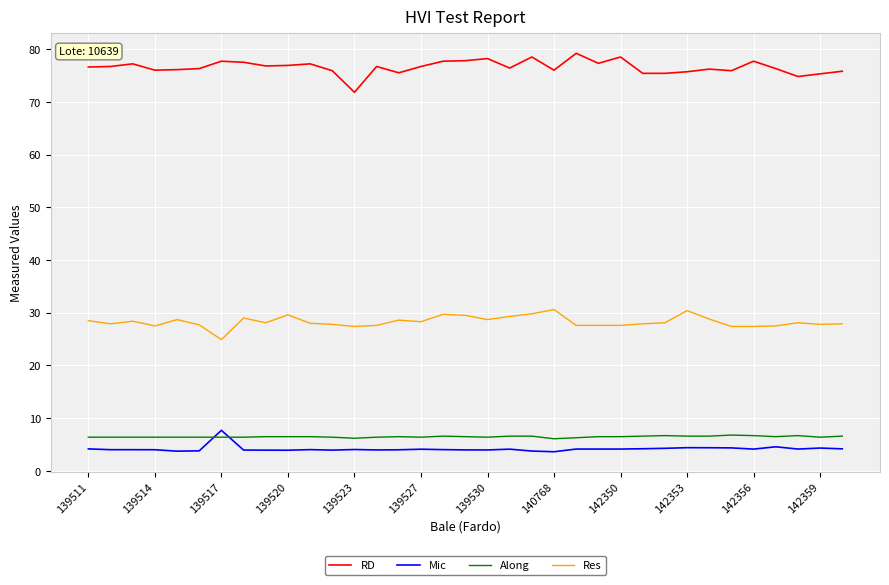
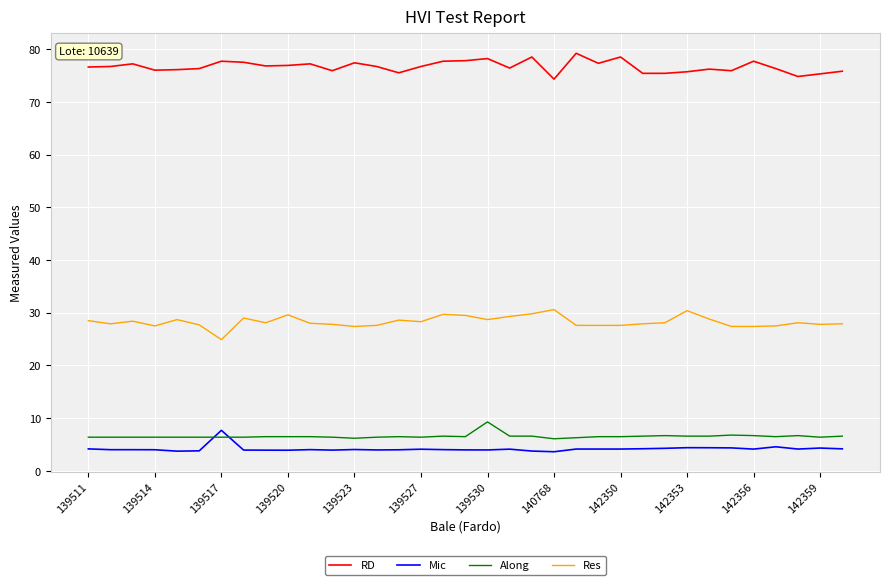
  {
    "RD": {
      "139514": 76,
      "139517": 78,
      "139520": 77,
-     "139523": 72,
+     "139523": 77,
      "139527": 77,
      "139530": 78,
-     "140768": 76,
+     "140768": 74,
      "142350": 79,
      "142353": 76,
      "142356": 78,
      "142359": 75
    },
    "Mic": {
      "139511": 4,
      "139514": 4,
      "139517": 8,
      "139520": 4,
      "139523": 4,
      "139527": 4,
      "139530": 4,
      "140768": 4,
      "142350": 4,
      "142353": 4,
      "142356": 4,
      "142359": 4
    },
    "Along": {
      "139511": 6,
      "139514": 6,
      "139517": 6,
      "139520": 7,
      "139523": 6,
      "139527": 6,
-     "139530": 6,
+     "139530": 9,
      "140768": 6,
      "142350": 7,
      "142353": 7,
      "142356": 7,
      "142359": 6
    },
    "Res": {
      "139511": 29,
      "139514": 28,
      "139517": 25,
      "139520": 30,
      "139523": 27,
      "139527": 28,
      "139530": 29,
      "140768": 31,
      "142350": 28,
      "142353": 30,
      "142356": 27,
      "142359": 28
    }
  }
